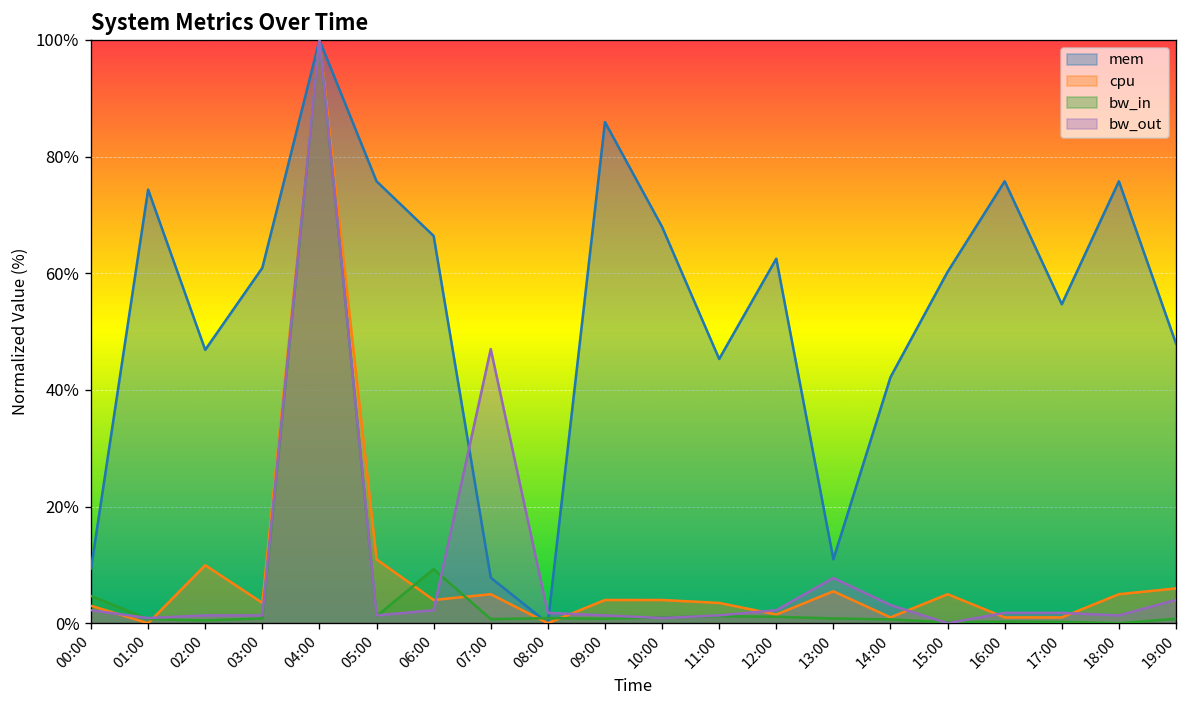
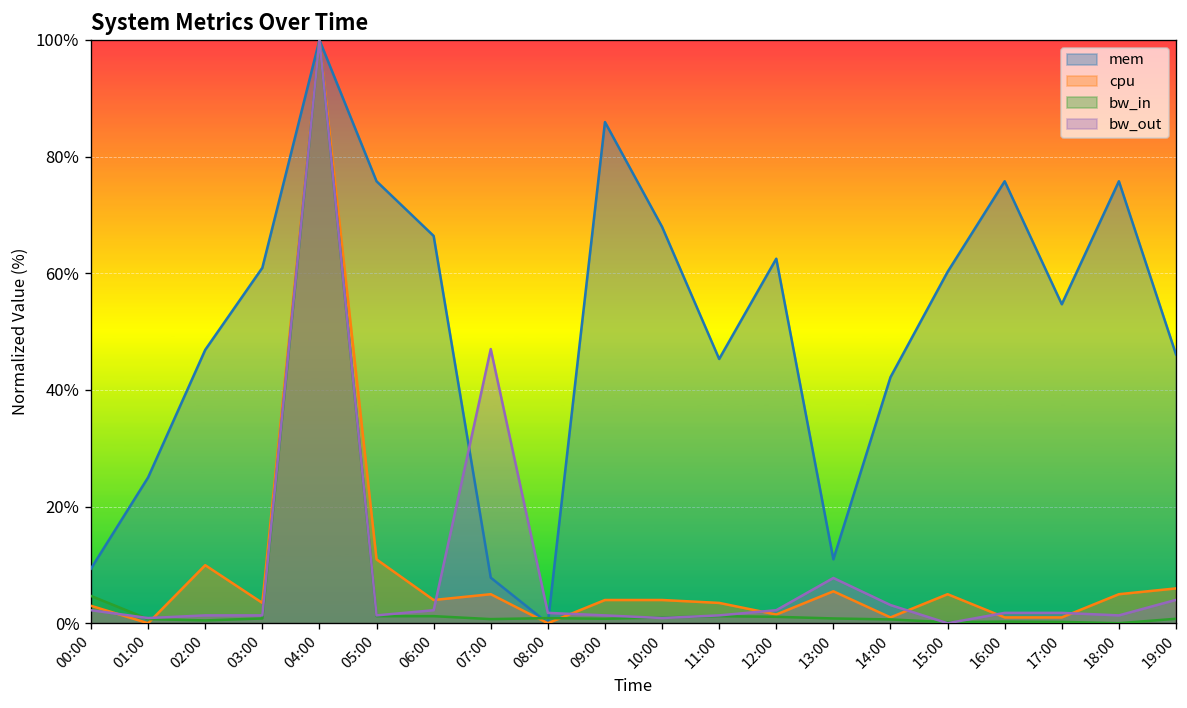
  {
    "mem": {
      "00:00": "9%",
-     "01:00": "74%",
+     "01:00": "25%",
      "02:00": "47%",
      "03:00": "61%",
      "05:00": "76%",
      "06:00": "66%",
      "07:00": "8%",
      "09:00": "86%",
      "10:00": "68%",
      "11:00": "45%",
      "12:00": "63%",
      "13:00": "11%",
      "14:00": "42%",
      "15:00": "60%",
      "16:00": "76%",
      "17:00": "55%",
      "18:00": "76%",
-     "19:00": "48%"
+     "19:00": "46%"
    },
    "cpu": {
      "00:00": "3%",
      "01:00": "0%",
      "02:00": "10%",
      "03:00": "3%",
      "05:00": "11%",
      "06:00": "4%",
      "07:00": "5%",
      "09:00": "4%",
      "10:00": "4%",
      "11:00": "3%",
      "13:00": "5%",
      "15:00": "5%",
      "16:00": "1%",
      "17:00": "1%",
      "18:00": "5%",
      "19:00": "6%"
    },
    "bw_in": {
      "00:00": "5%",
      "02:00": "0%",
      "03:00": "1%",
-     "06:00": "9%",
+     "06:00": "1%",
      "07:00": "1%",
      "08:00": "1%",
      "09:00": "1%",
      "13:00": "1%",
      "16:00": "0%",
      "17:00": "0%",
      "18:00": "0%",
      "19:00": "1%"
    },
    "bw_out": {
      "00:00": "2%",
      "02:00": "1%",
      "03:00": "1%",
      "06:00": "2%",
      "07:00": "47%",
      "08:00": "2%",
      "09:00": "1%",
      "12:00": "2%",
      "13:00": "8%",
      "14:00": "3%",
      "16:00": "2%",
      "17:00": "2%",
      "18:00": "1%",
      "19:00": "4%"
    }
  }
